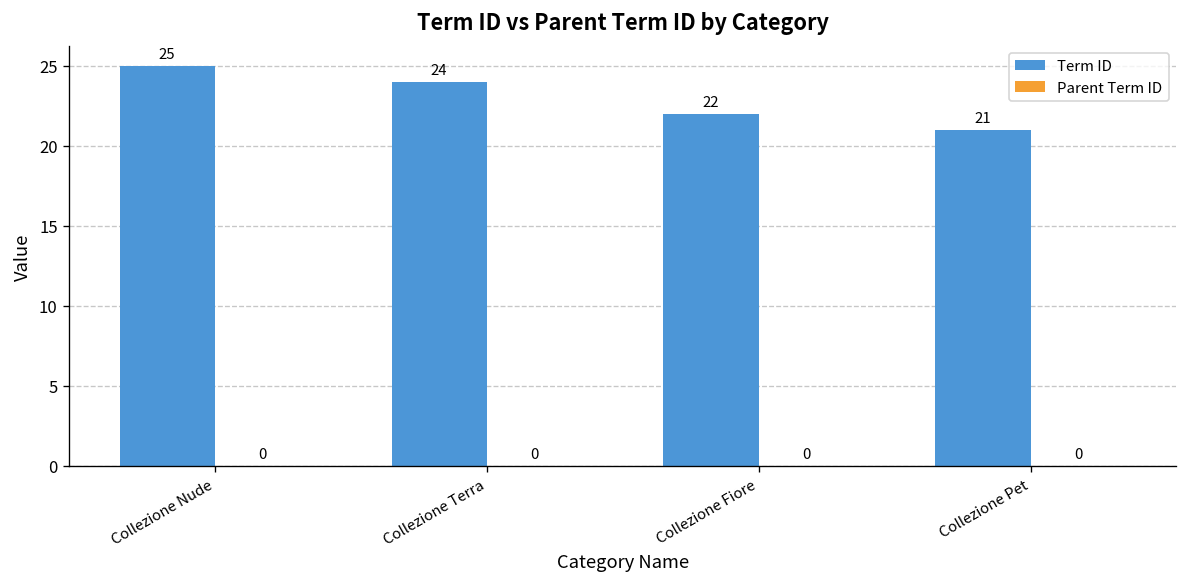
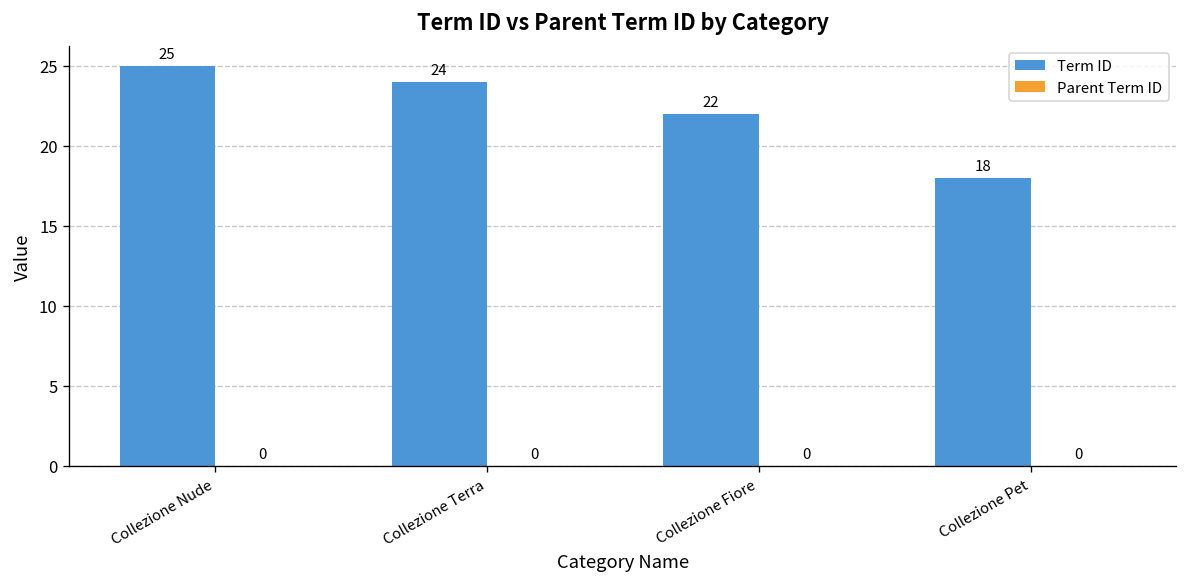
  {
    "Term ID": {
      "Collezione Nude": 25,
      "Collezione Terra": 24,
      "Collezione Fiore": 22,
-     "Collezione Pet": 21
+     "Collezione Pet": 18
    },
    "Parent Term ID": {
      "Collezione Nude": 0,
      "Collezione Terra": 0,
      "Collezione Fiore": 0,
      "Collezione Pet": 0
    }
  }
